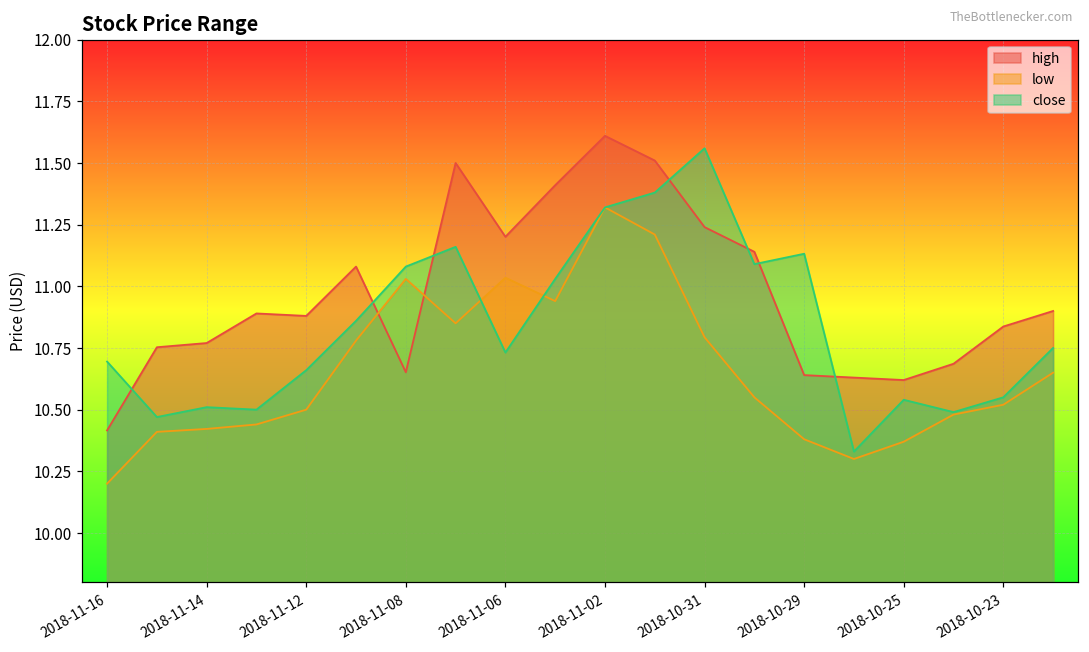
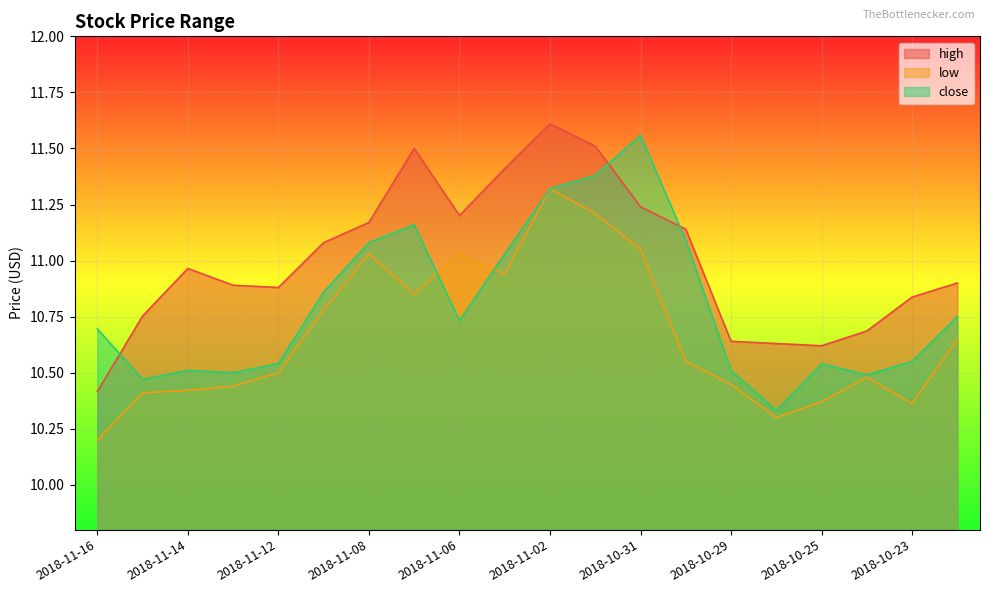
  {
    "high": {
      "2018-11-16": 10.42,
-     "2018-11-14": 10.77,
+     "2018-11-14": 10.96,
      "2018-11-12": 10.88,
-     "2018-11-08": 10.65,
+     "2018-11-08": 11.17,
      "2018-11-06": 11.20,
      "2018-11-02": 11.61,
      "2018-10-31": 11.24,
      "2018-10-29": 10.64,
      "2018-10-25": 10.62,
      "2018-10-23": 10.84
    },
    "low": {
      "2018-11-16": 10.20,
      "2018-11-14": 10.42,
      "2018-11-12": 10.50,
      "2018-11-08": 11.03,
      "2018-11-06": 11.03,
-     "2018-10-31": 10.79,
-     "2018-10-29": 10.38,
+     "2018-10-31": 11.05,
+     "2018-10-29": 10.45,
      "2018-10-25": 10.37,
-     "2018-10-23": 10.52
+     "2018-10-23": 10.36
    },
    "close": {
      "2018-11-16": 10.69,
      "2018-11-14": 10.51,
-     "2018-11-12": 10.66,
+     "2018-11-12": 10.54,
      "2018-11-08": 11.08,
      "2018-11-06": 10.73,
      "2018-10-31": 11.56,
-     "2018-10-29": 11.13,
+     "2018-10-29": 10.51,
      "2018-10-25": 10.54,
      "2018-10-23": 10.55
    }
  }
